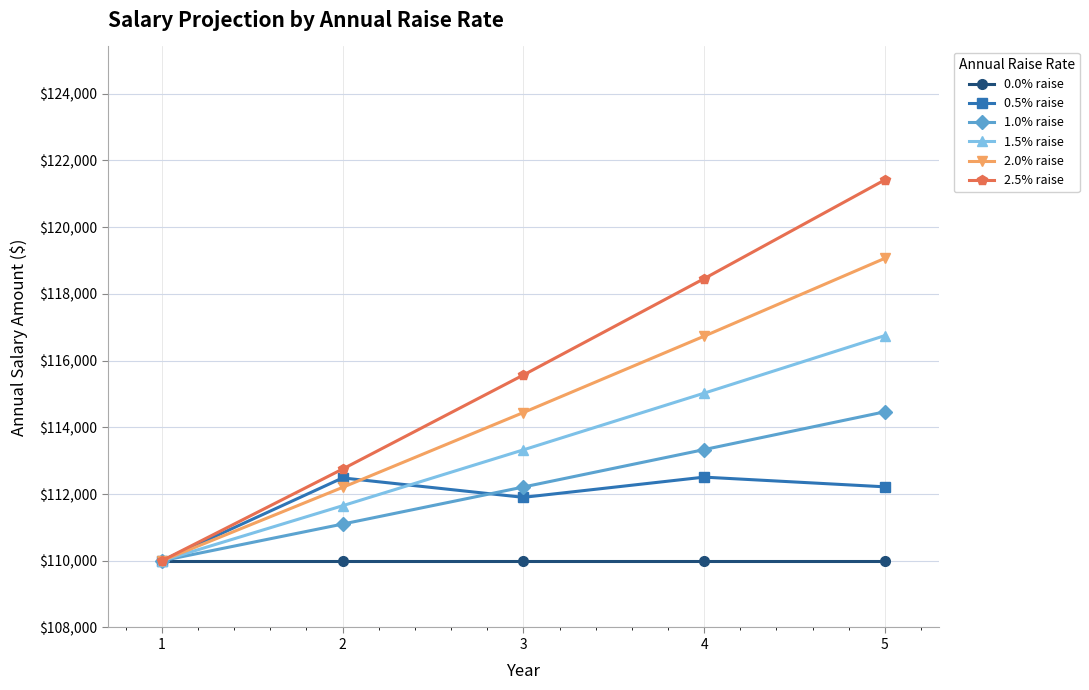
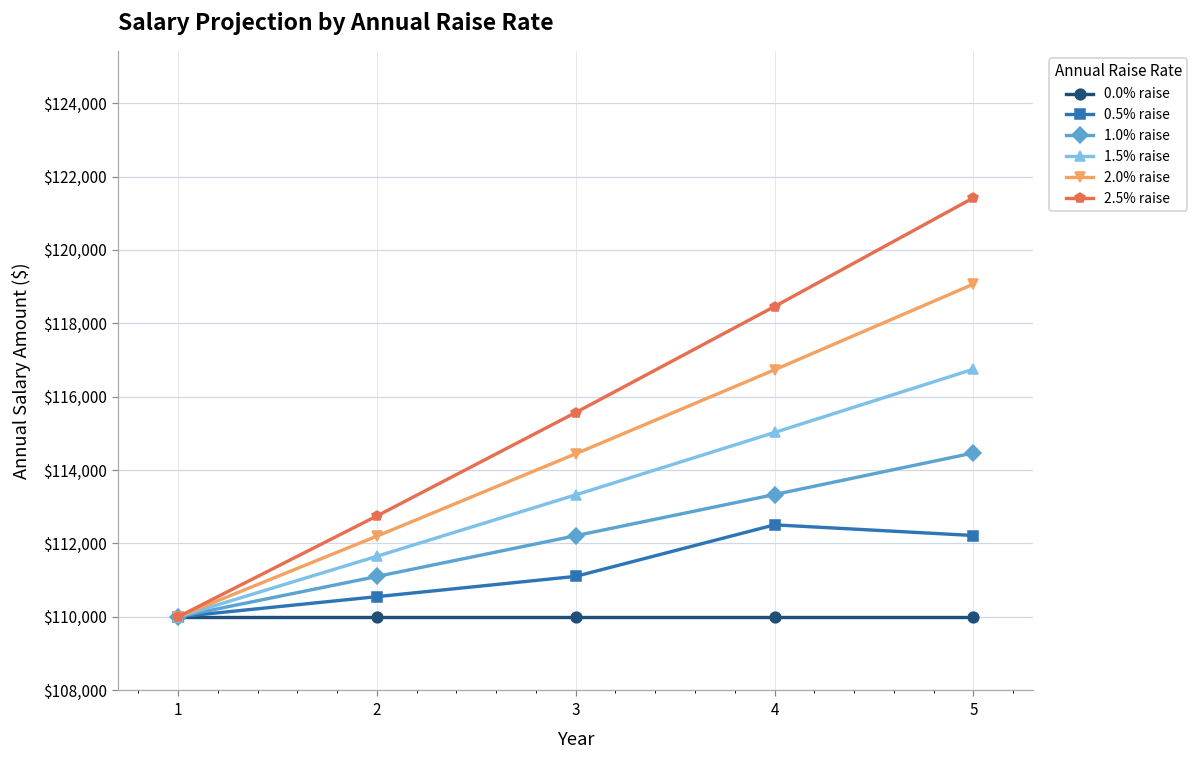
  {
    "0.0% raise": {
      "2": "$110,000",
      "3": "$110,000",
      "4": "$110,000",
      "5": "$110,000"
    },
    "0.5% raise": {
-     "2": "$112,500",
-     "3": "$111,900",
+     "2": "$110,600",
+     "3": "$111,100",
      "4": "$112,500",
      "5": "$112,200"
    }
  }
